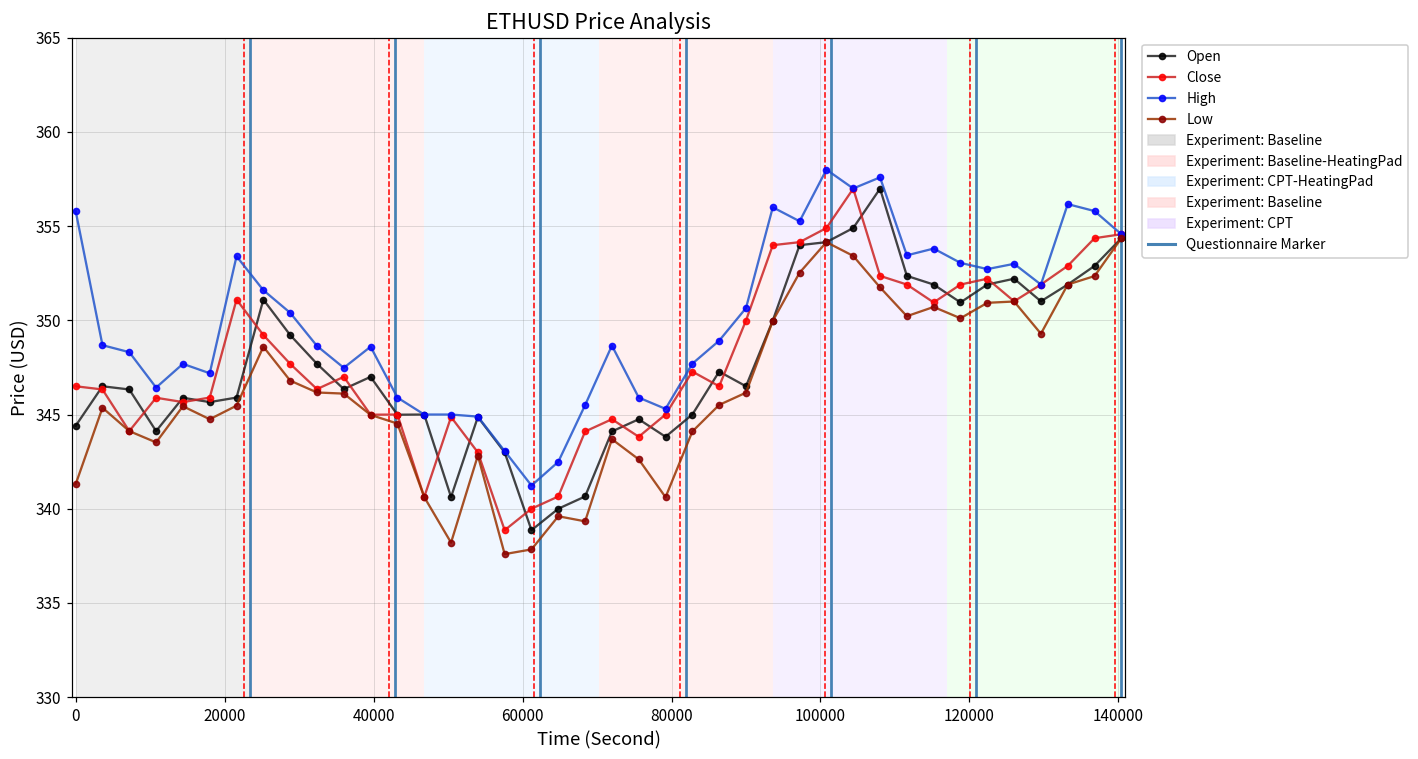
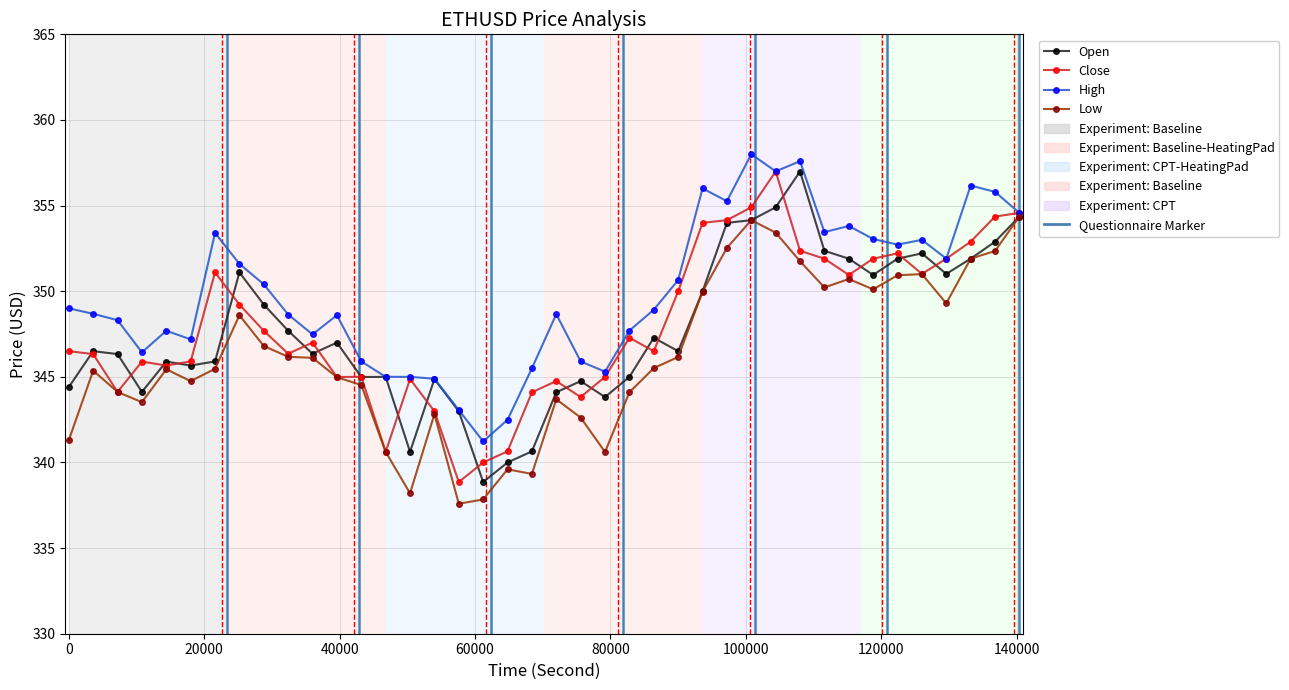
  {
    "Open": {
      "0": 344.4
    },
    "Close": {
      "0": 346.5
    },
    "High": {
-     "0": 355.8
+     "0": 349.0
    },
    "Low": {
      "0": 341.3
    }
  }
